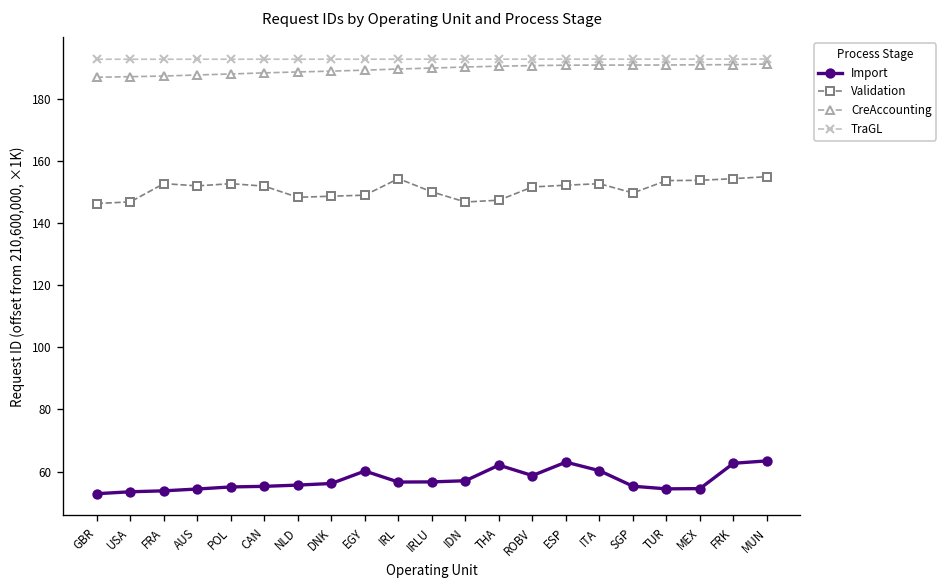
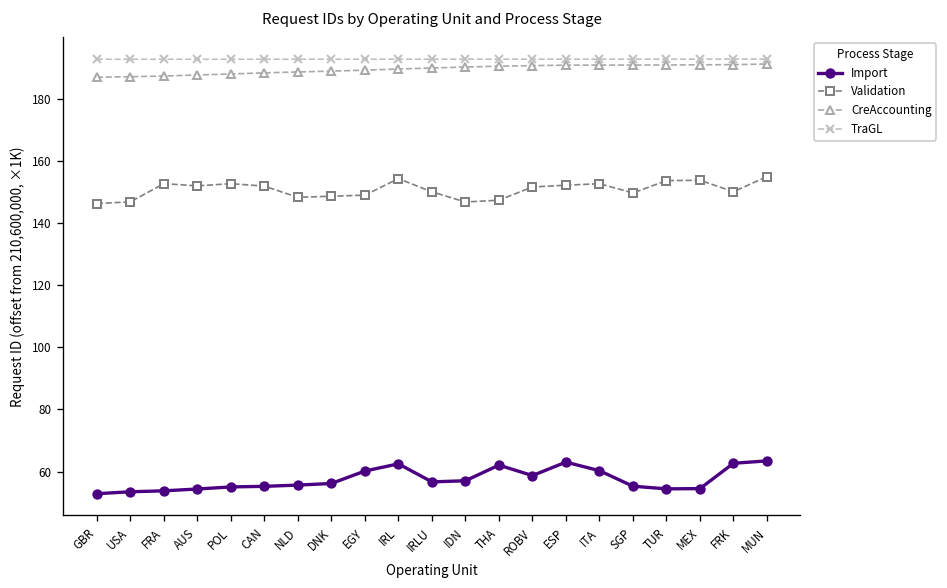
  {
    "Import": {
      "GBR": 53,
      "USA": 53,
      "FRA": 54,
      "AUS": 54,
      "POL": 55,
      "CAN": 55,
      "NLD": 56,
      "DNK": 56,
      "EGY": 60,
-     "IRL": 57,
+     "IRL": 62,
      "IRLU": 57,
      "IDN": 57,
      "THA": 62,
      "ROBV": 59,
      "ESP": 63,
      "ITA": 60,
      "SGP": 55,
      "TUR": 54,
      "MEX": 54,
      "FRK": 63,
      "MUN": 63
    },
    "Validation": {
      "GBR": 146,
      "USA": 147,
      "FRA": 153,
      "AUS": 152,
      "POL": 153,
      "CAN": 152,
      "NLD": 148,
      "DNK": 149,
      "EGY": 149,
      "IRL": 154,
      "IRLU": 150,
      "IDN": 147,
      "THA": 147,
      "ROBV": 152,
      "ESP": 152,
      "ITA": 153,
      "SGP": 150,
      "TUR": 154,
      "MEX": 154,
-     "FRK": 154,
+     "FRK": 150,
      "MUN": 155
    }
  }
